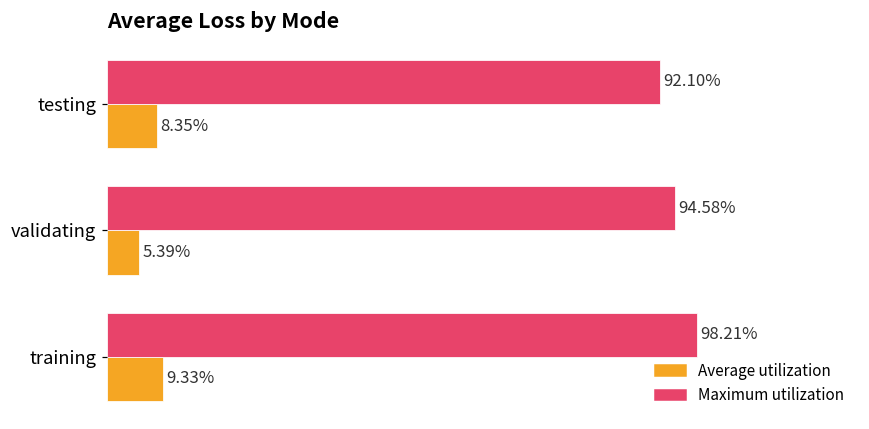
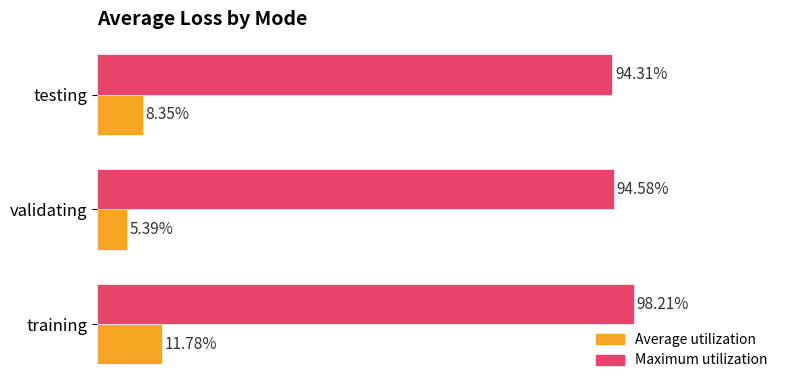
  {
    "Average utilization": {
      "testing": "8.35%",
      "validating": "5.39%",
-     "training": "9.33%"
+     "training": "11.78%"
    },
    "Maximum utilization": {
-     "testing": "92.10%",
+     "testing": "94.31%",
      "validating": "94.58%",
      "training": "98.21%"
    }
  }
